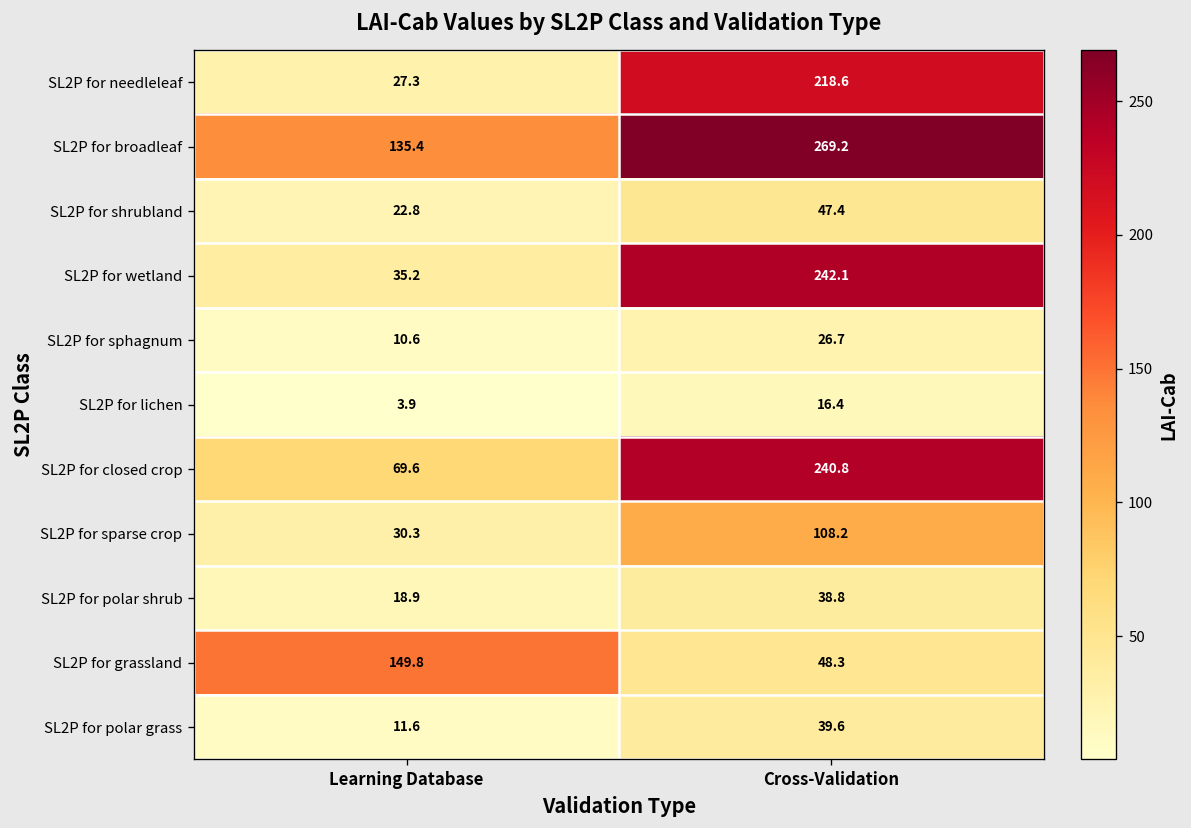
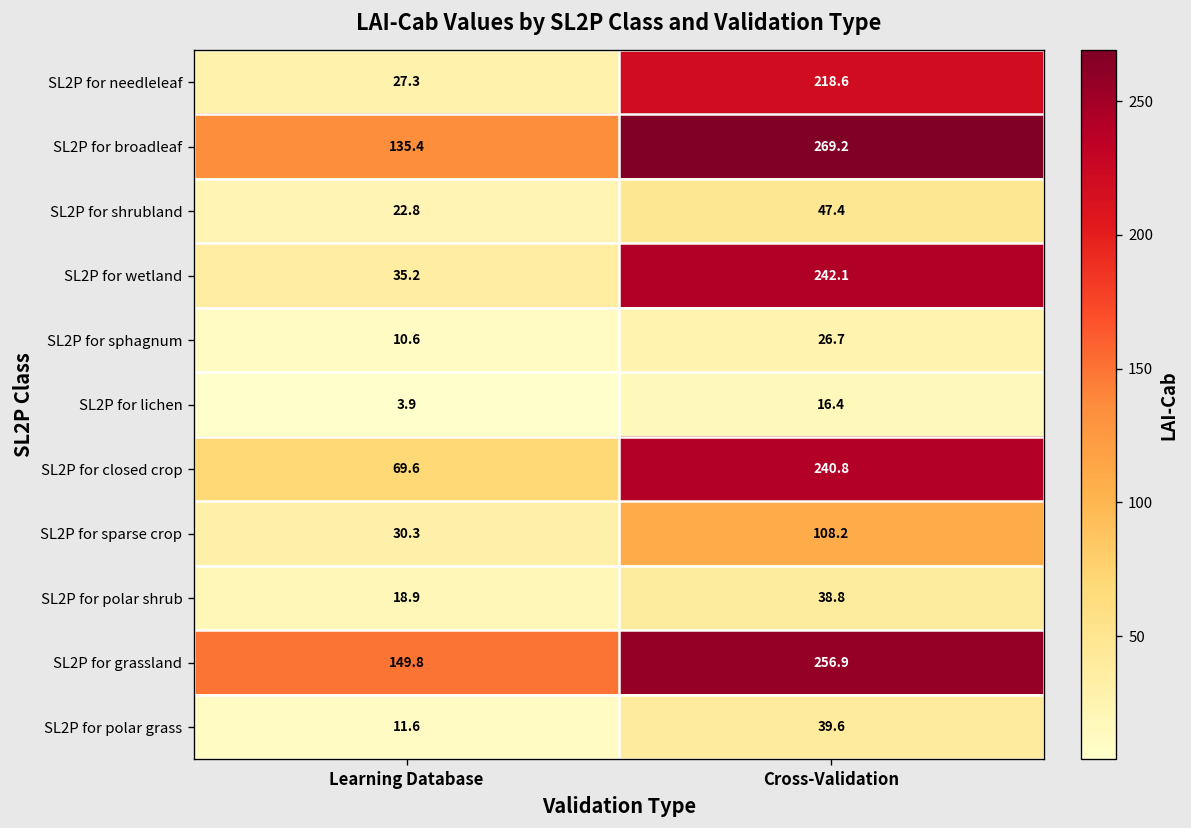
  {
    "SL2P for needleleaf": {
      "Learning Database": 27.3,
      "Cross-Validation": 218.6
    },
    "SL2P for broadleaf": {
      "Learning Database": 135.4,
      "Cross-Validation": 269.2
    },
    "SL2P for shrubland": {
      "Learning Database": 22.8,
      "Cross-Validation": 47.4
    },
    "SL2P for wetland": {
      "Learning Database": 35.2,
      "Cross-Validation": 242.1
    },
    "SL2P for sphagnum": {
      "Learning Database": 10.6,
      "Cross-Validation": 26.7
    },
    "SL2P for lichen": {
      "Learning Database": 3.9,
      "Cross-Validation": 16.4
    },
    "SL2P for closed crop": {
      "Learning Database": 69.6,
      "Cross-Validation": 240.8
    },
    "SL2P for sparse crop": {
      "Learning Database": 30.3,
      "Cross-Validation": 108.2
    },
    "SL2P for polar shrub": {
      "Learning Database": 18.9,
      "Cross-Validation": 38.8
    },
    "SL2P for grassland": {
      "Learning Database": 149.8,
-     "Cross-Validation": 48.3
+     "Cross-Validation": 256.9
    },
    "SL2P for polar grass": {
      "Learning Database": 11.6,
      "Cross-Validation": 39.6
    }
  }
